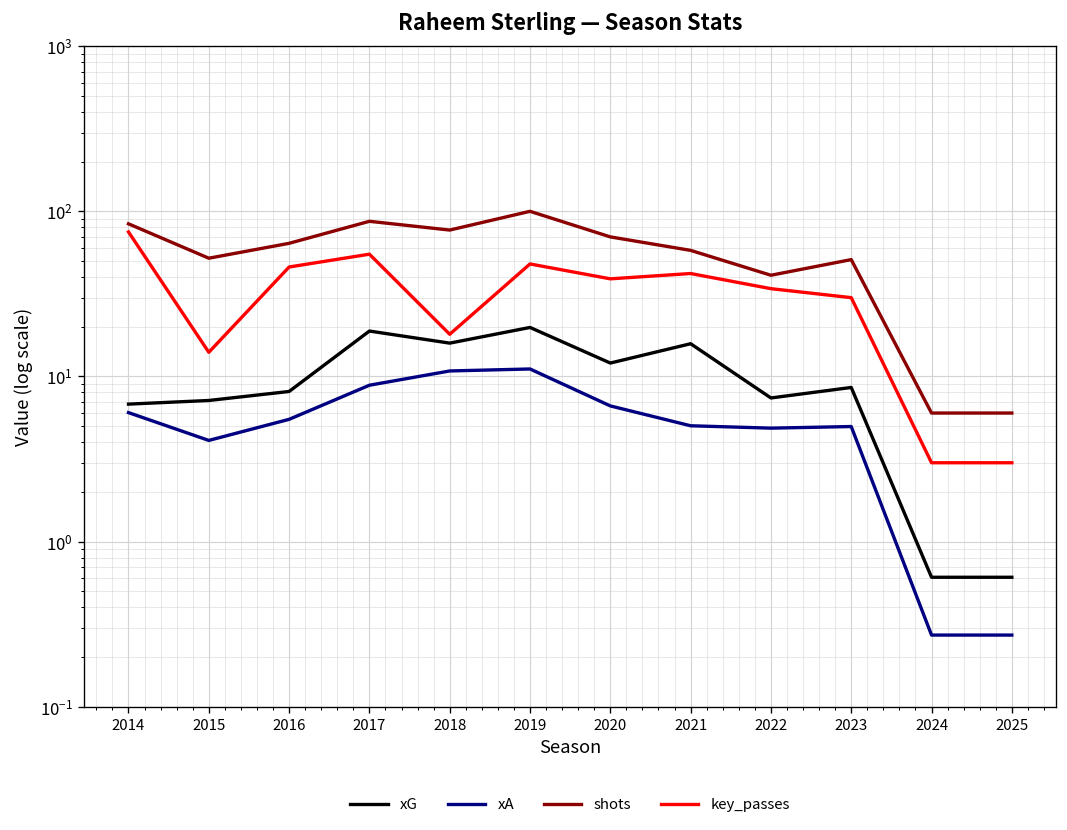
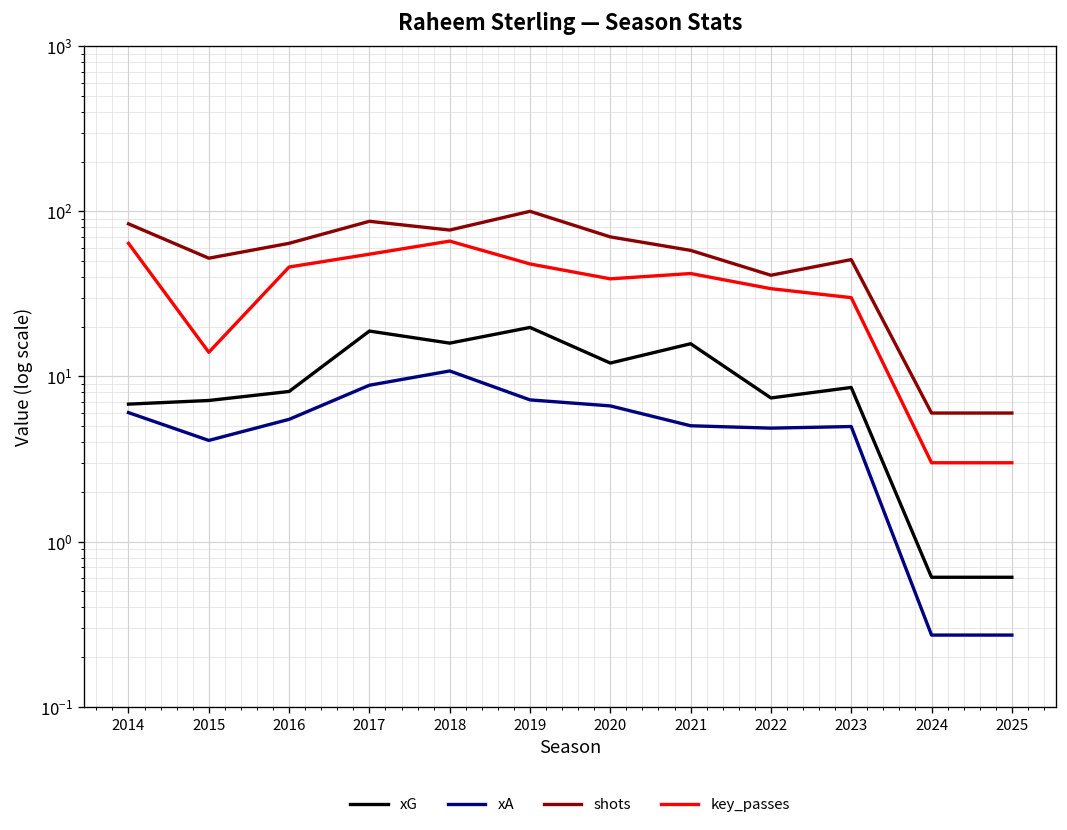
  {
    "xG": {
      "2014": 7,
      "2015": 7,
      "2016": 8,
      "2017": 19,
      "2018": 16,
      "2019": 20,
      "2020": 12,
      "2021": 16,
      "2022": 7,
      "2023": 9,
      "2024": 0.6,
      "2025": 0.6
    },
    "xA": {
      "2014": 6,
      "2015": 4,
      "2016": 5.5,
      "2017": 9,
      "2018": 11,
-     "2019": 11,
+     "2019": 7,
      "2020": 7,
      "2021": 5,
      "2022": 5,
      "2023": 5,
      "2024": 0.27,
      "2025": 0.27
    },
    "shots": {
      "2014": 80,
      "2015": 52,
      "2016": 60,
      "2017": 90,
      "2018": 80,
      "2019": 100,
      "2020": 70,
      "2021": 58,
      "2022": 41,
      "2023": 51,
      "2024": 6,
      "2025": 6
    },
    "key_passes": {
-     "2014": 80,
+     "2014": 60,
      "2015": 14,
      "2016": 46,
      "2017": 55,
-     "2018": 18,
+     "2018": 70,
      "2019": 48,
      "2020": 39,
      "2021": 42,
      "2022": 34,
      "2023": 30,
      "2024": 3,
      "2025": 3
    }
  }
